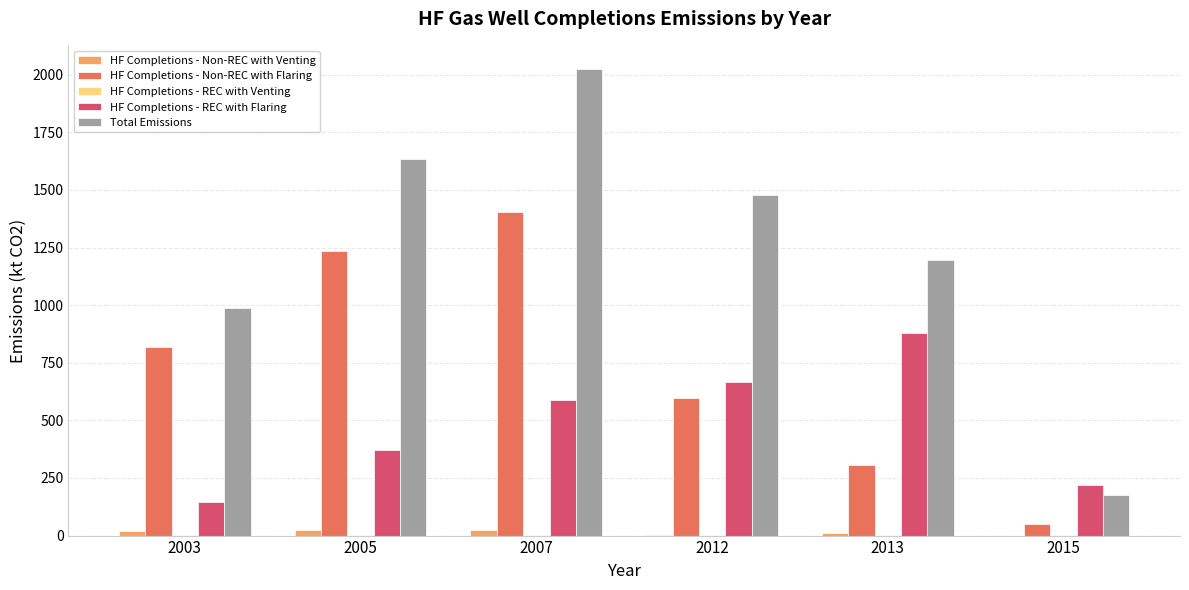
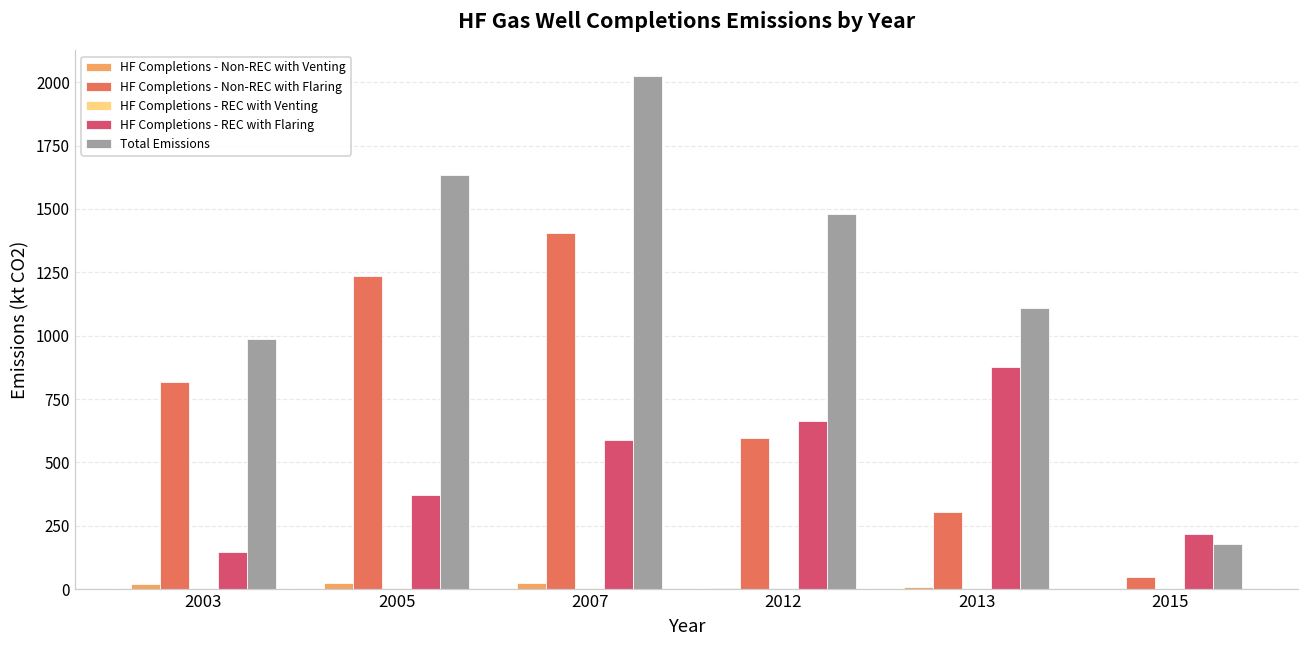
  {
    "Total Emissions": {
      "2003": 990,
      "2005": 1630,
      "2007": 2020,
      "2012": 1480,
-     "2013": 1200,
+     "2013": 1110,
      "2015": 180
    }
  }
